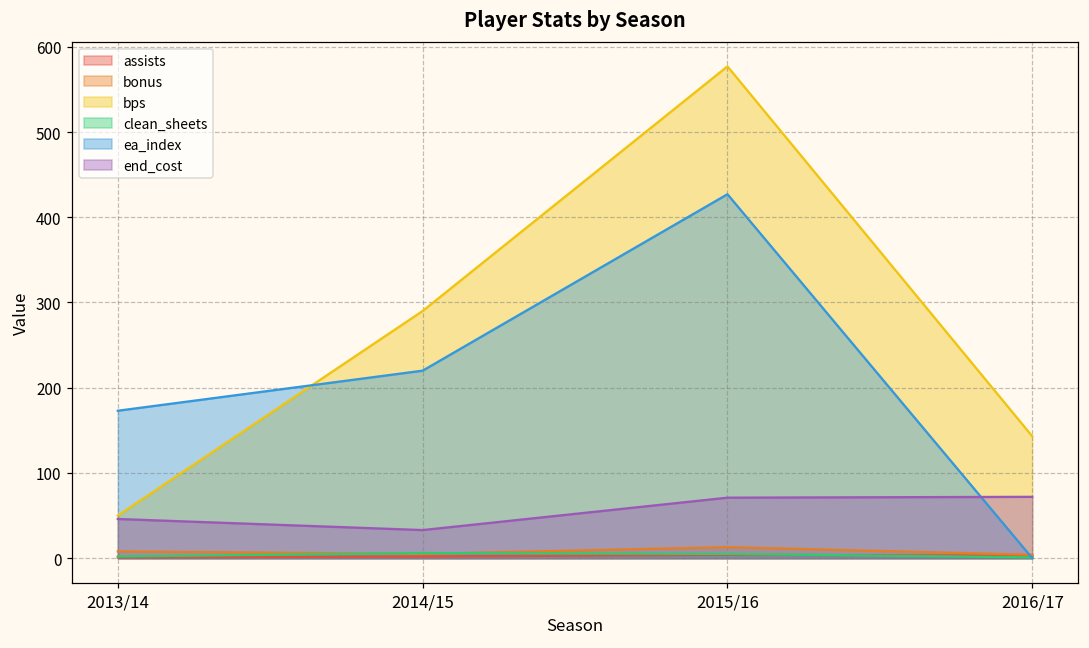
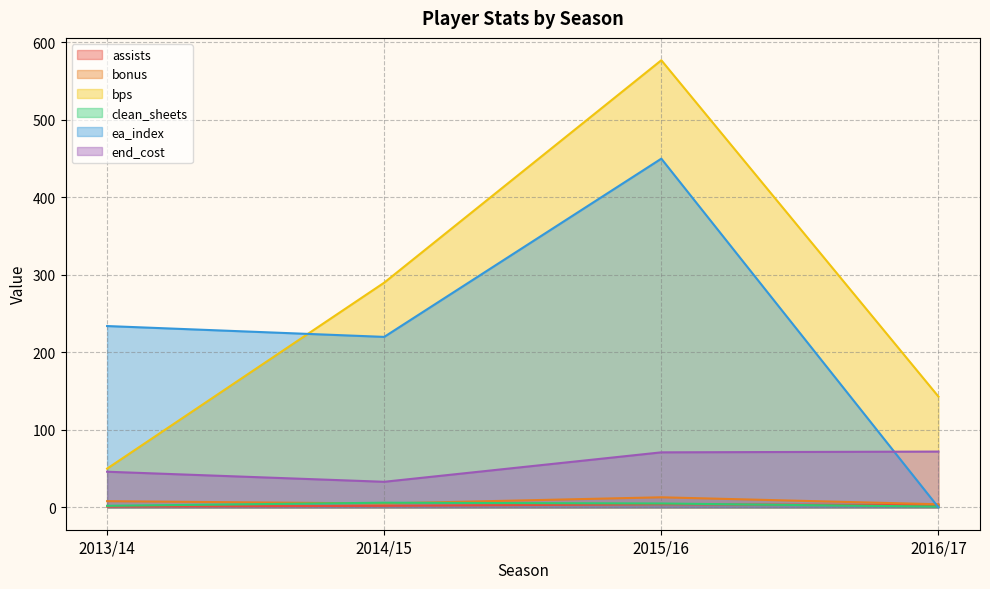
  {
    "ea_index": {
-     "2013/14": 170,
+     "2013/14": 230,
      "2014/15": 220,
-     "2015/16": 430
+     "2015/16": 450
    },
    "end_cost": {
      "2013/14": 50,
      "2014/15": 30,
      "2015/16": 70,
      "2016/17": 70
    }
  }
